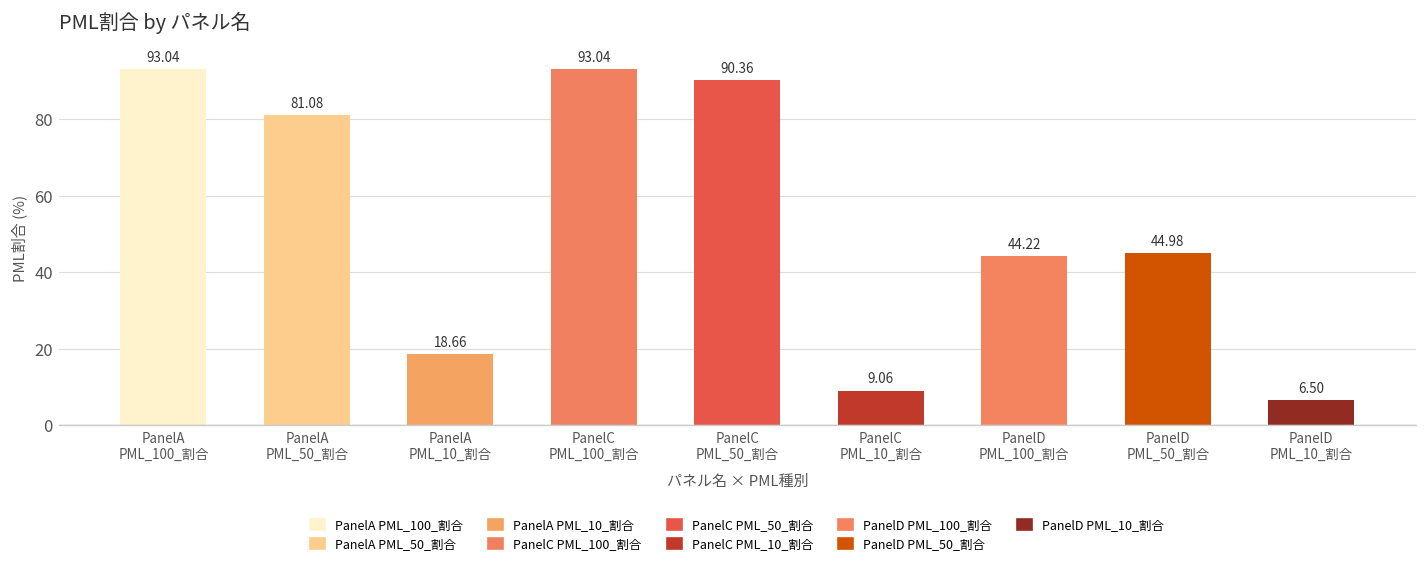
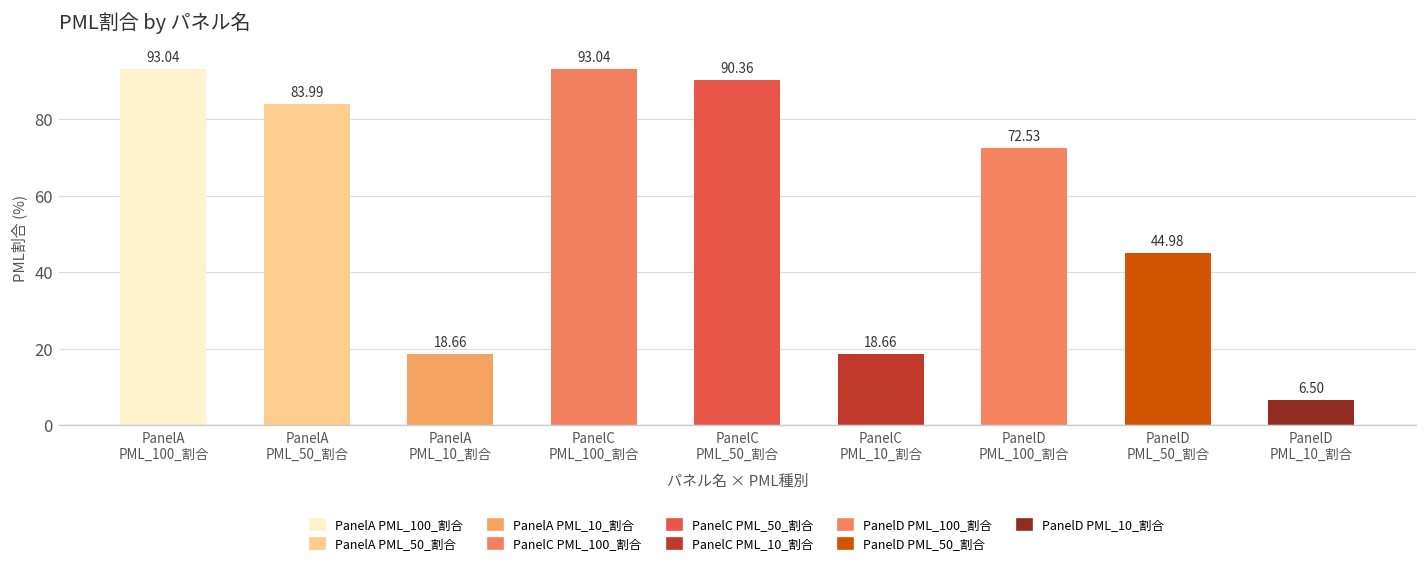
  {
    "PanelA PML_100_割合": 93.04,
-   "PanelA PML_50_割合": 81.08,
+   "PanelA PML_50_割合": 83.99,
    "PanelA PML_10_割合": 18.66,
    "PanelC PML_100_割合": 93.04,
    "PanelC PML_50_割合": 90.36,
-   "PanelC PML_10_割合": 9.06,
-   "PanelD PML_100_割合": 44.22,
+   "PanelC PML_10_割合": 18.66,
+   "PanelD PML_100_割合": 72.53,
    "PanelD PML_50_割合": 44.98,
    "PanelD PML_10_割合": 6.50
  }
